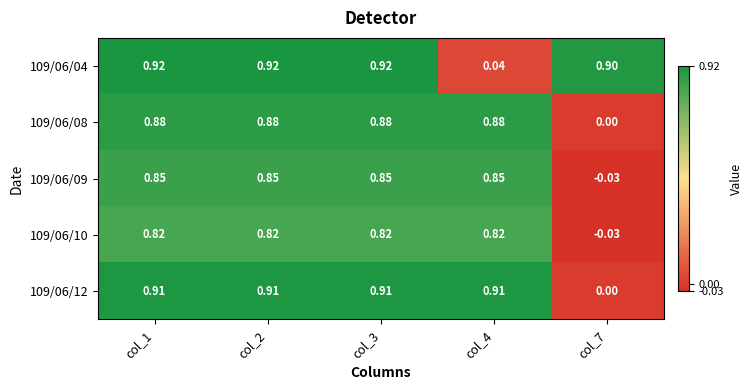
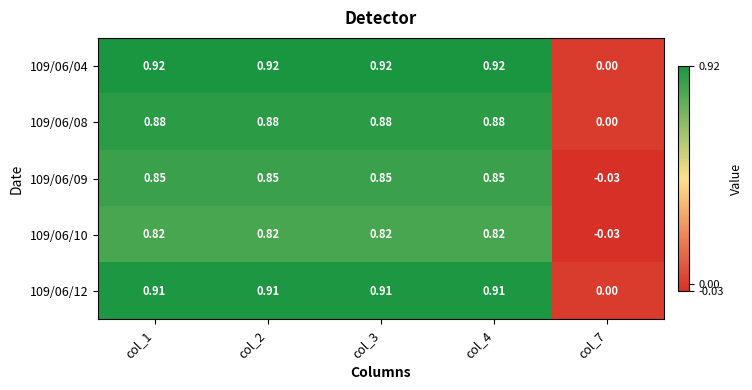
  {
    "109/06/04": {
      "col_1": 0.92,
      "col_2": 0.92,
      "col_3": 0.92,
-     "col_4": 0.04,
-     "col_7": 0.90
+     "col_4": 0.92,
+     "col_7": 0.00
    },
    "109/06/08": {
      "col_1": 0.88,
      "col_2": 0.88,
      "col_3": 0.88,
      "col_4": 0.88,
      "col_7": 0.00
    },
    "109/06/09": {
      "col_1": 0.85,
      "col_2": 0.85,
      "col_3": 0.85,
      "col_4": 0.85,
      "col_7": -0.03
    },
    "109/06/10": {
      "col_1": 0.82,
      "col_2": 0.82,
      "col_3": 0.82,
      "col_4": 0.82,
      "col_7": -0.03
    },
    "109/06/12": {
      "col_1": 0.91,
      "col_2": 0.91,
      "col_3": 0.91,
      "col_4": 0.91,
      "col_7": 0.00
    }
  }
